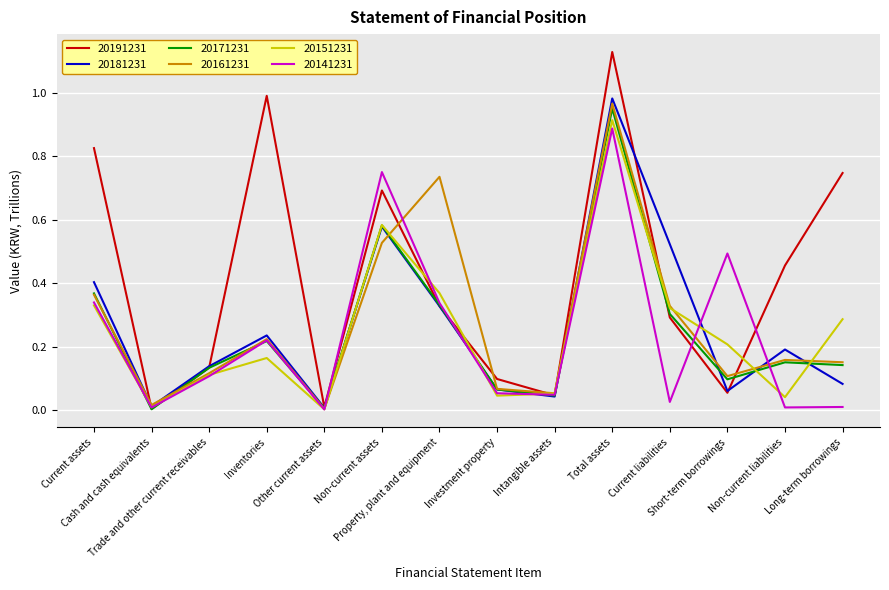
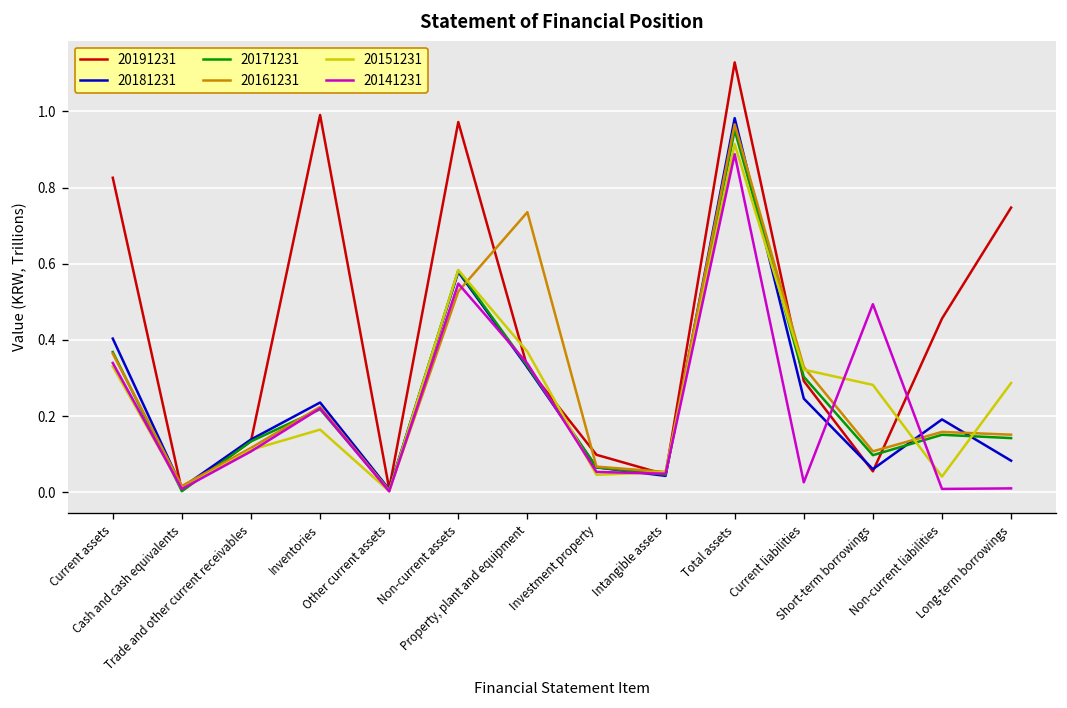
  {
    "20191231": {
      "Current assets": 0.83,
      "Inventories": 0.99,
-     "Non-current assets": 0.69,
+     "Non-current assets": 0.97,
      "Investment property": 0.10,
      "Total assets": 1.13,
      "Current liabilities": 0.29,
      "Non-current liabilities": 0.46,
      "Long-term borrowings": 0.75
    },
    "20181231": {
      "Current assets": 0.40,
      "Inventories": 0.24,
      "Total assets": 0.98,
-     "Current liabilities": 0.52,
+     "Current liabilities": 0.25,
      "Non-current liabilities": 0.19,
      "Long-term borrowings": 0.08
    },
    "20171231": {
      "Total assets": 0.95,
      "Current liabilities": 0.30,
      "Short-term borrowings": 0.10,
      "Long-term borrowings": 0.14
    },
    "20161231": {
      "Non-current assets": 0.53,
      "Property, plant and equipment": 0.74,
      "Total assets": 0.97,
      "Short-term borrowings": 0.11,
      "Long-term borrowings": 0.15
    },
    "20151231": {
      "Current assets": 0.33,
      "Inventories": 0.16,
      "Property, plant and equipment": 0.37,
      "Total assets": 0.91,
-     "Short-term borrowings": 0.21,
+     "Short-term borrowings": 0.28,
      "Non-current liabilities": 0.04,
      "Long-term borrowings": 0.29
    },
    "20141231": {
      "Current assets": 0.34,
-     "Non-current assets": 0.75,
+     "Non-current assets": 0.55,
      "Total assets": 0.89,
      "Current liabilities": 0.03,
      "Short-term borrowings": 0.49,
      "Non-current liabilities": 0.01,
      "Long-term borrowings": 0.01
    }
  }
